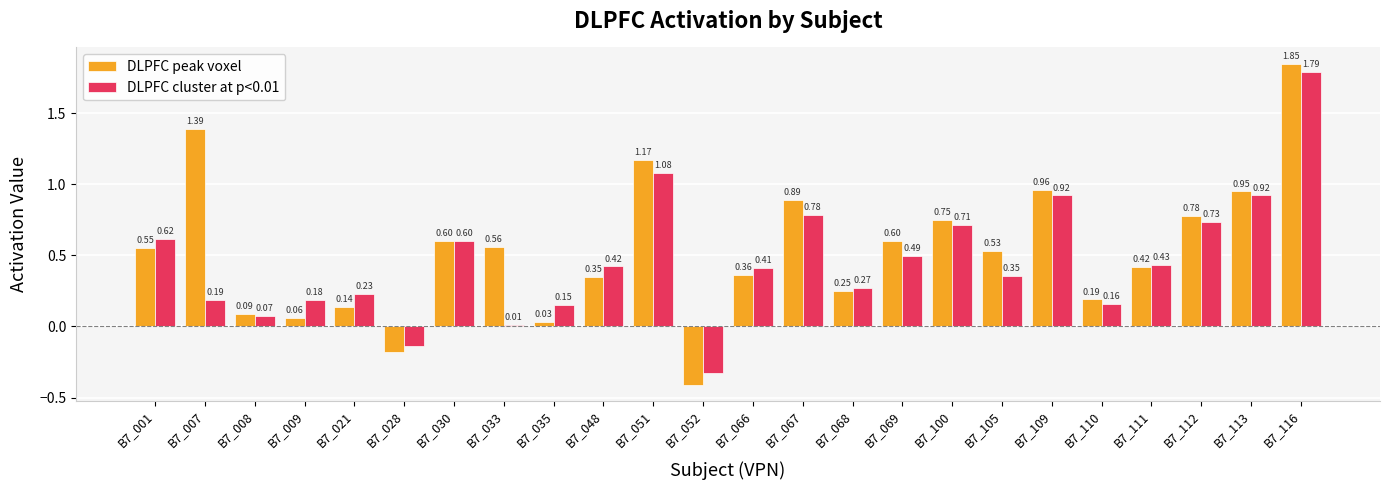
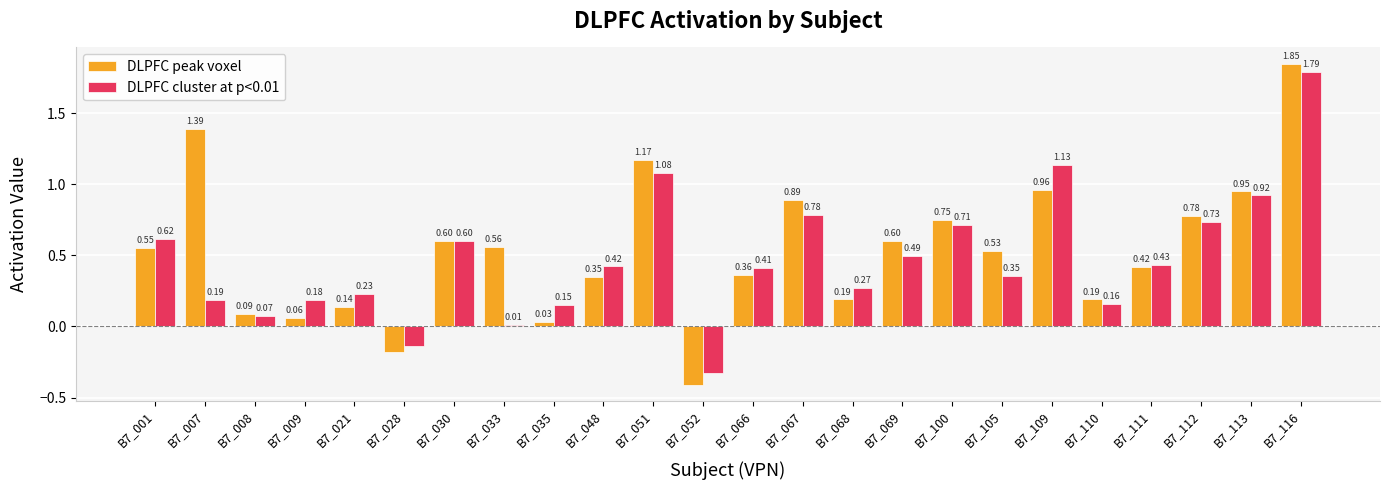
  {
    "DLPFC peak voxel": {
      "B7_001": 0.55,
      "B7_007": 1.39,
      "B7_008": 0.09,
      "B7_009": 0.06,
      "B7_021": 0.14,
      "B7_030": 0.60,
      "B7_033": 0.56,
      "B7_035": 0.03,
      "B7_048": 0.35,
      "B7_051": 1.17,
      "B7_066": 0.36,
      "B7_067": 0.89,
-     "B7_068": 0.25,
+     "B7_068": 0.19,
      "B7_069": 0.60,
      "B7_100": 0.75,
      "B7_105": 0.53,
      "B7_109": 0.96,
      "B7_110": 0.19,
      "B7_111": 0.42,
      "B7_112": 0.78,
      "B7_113": 0.95,
      "B7_116": 1.85
    },
    "DLPFC cluster at p<0.01": {
      "B7_001": 0.62,
      "B7_007": 0.19,
      "B7_008": 0.07,
      "B7_009": 0.18,
      "B7_021": 0.23,
      "B7_030": 0.60,
      "B7_033": 0.01,
      "B7_035": 0.15,
      "B7_048": 0.42,
      "B7_051": 1.08,
      "B7_066": 0.41,
      "B7_067": 0.78,
      "B7_068": 0.27,
      "B7_069": 0.49,
      "B7_100": 0.71,
      "B7_105": 0.35,
-     "B7_109": 0.92,
+     "B7_109": 1.13,
      "B7_110": 0.16,
      "B7_111": 0.43,
      "B7_112": 0.73,
      "B7_113": 0.92,
      "B7_116": 1.79
    }
  }
